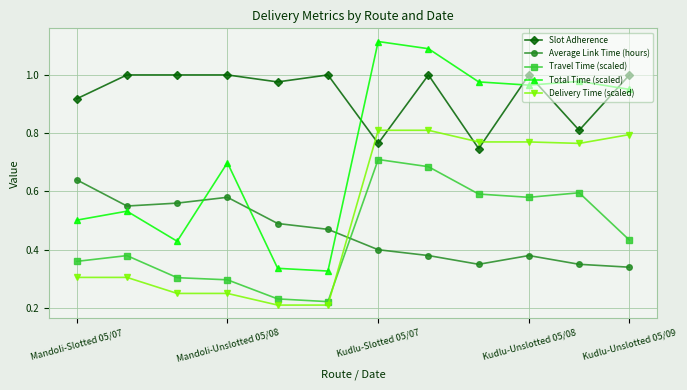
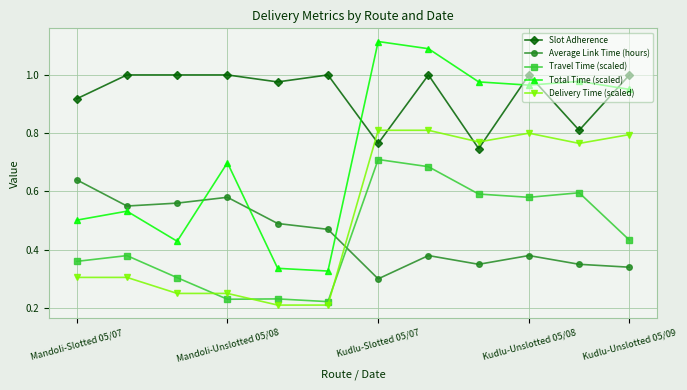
  {
    "Slot Adherence": {
      "Mandoli-Slotted 05/07": 0.92,
      "Mandoli-Unslotted 05/08": 1.00,
      "Kudlu-Slotted 05/07": 0.77
    },
    "Average Link Time (hours)": {
      "Mandoli-Slotted 05/07": 0.64,
      "Mandoli-Unslotted 05/08": 0.58,
-     "Kudlu-Slotted 05/07": 0.4,
+     "Kudlu-Slotted 05/07": 0.3,
      "Kudlu-Unslotted 05/08": 0.38,
      "Kudlu-Unslotted 05/09": 0.34
    },
    "Travel Time (scaled)": {
      "Mandoli-Slotted 05/07": 0.36,
-     "Mandoli-Unslotted 05/08": 0.30,
+     "Mandoli-Unslotted 05/08": 0.23,
      "Kudlu-Slotted 05/07": 0.71,
      "Kudlu-Unslotted 05/08": 0.58,
      "Kudlu-Unslotted 05/09": 0.43
    },
    "Total Time (scaled)": {
      "Mandoli-Slotted 05/07": 0.50,
      "Mandoli-Unslotted 05/08": 0.70,
      "Kudlu-Slotted 05/07": 1.11
    },
    "Delivery Time (scaled)": {
      "Mandoli-Slotted 05/07": 0.31,
      "Mandoli-Unslotted 05/08": 0.25,
      "Kudlu-Slotted 05/07": 0.81,
-     "Kudlu-Unslotted 05/08": 0.77,
+     "Kudlu-Unslotted 05/08": 0.80,
      "Kudlu-Unslotted 05/09": 0.80
    }
  }
